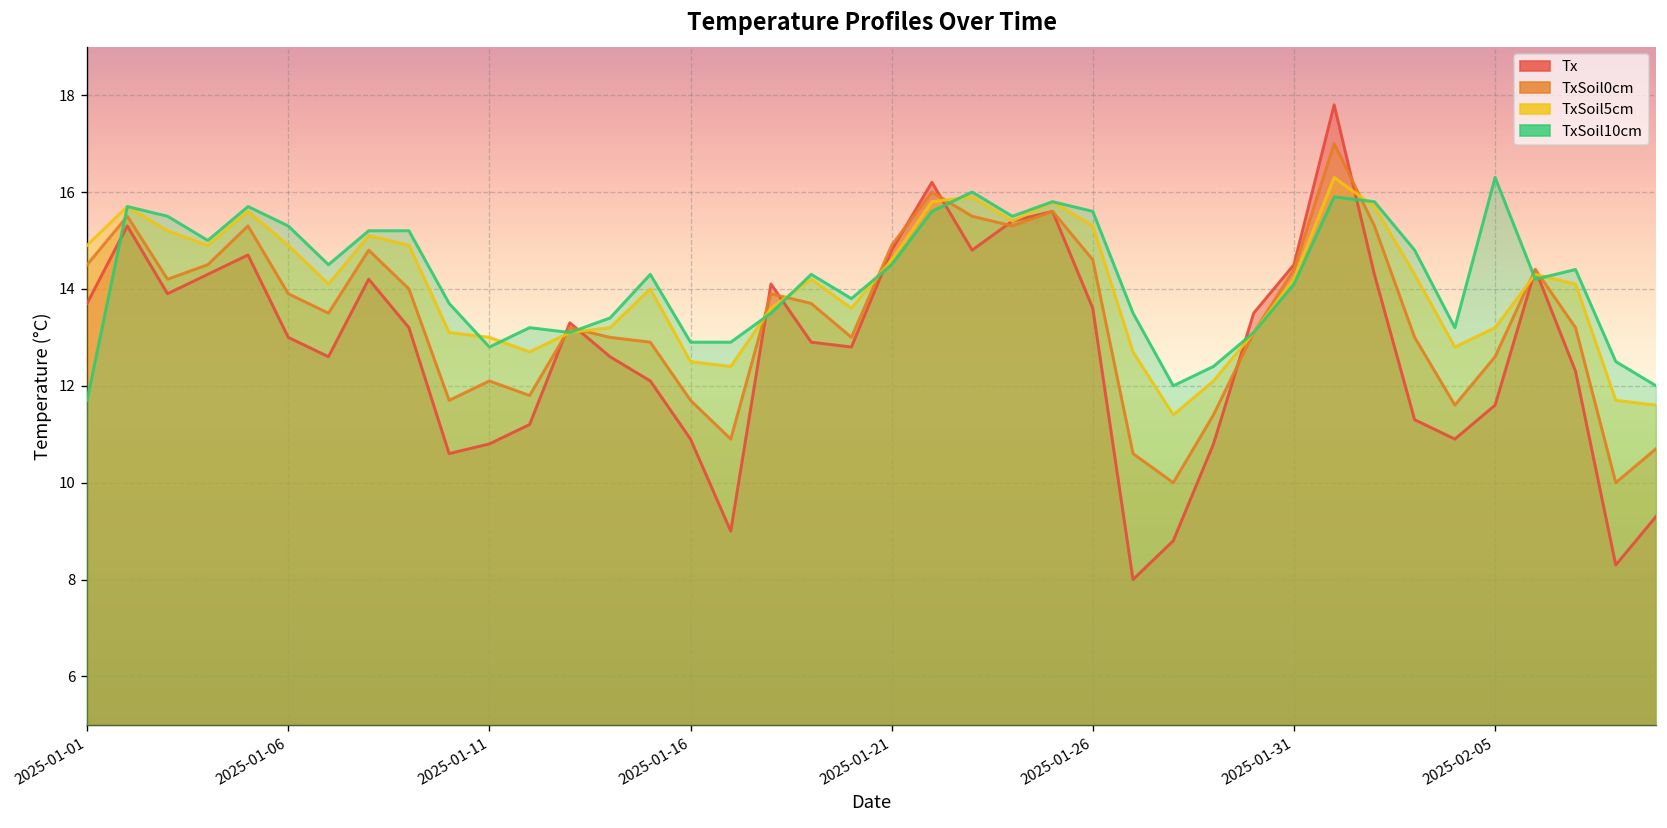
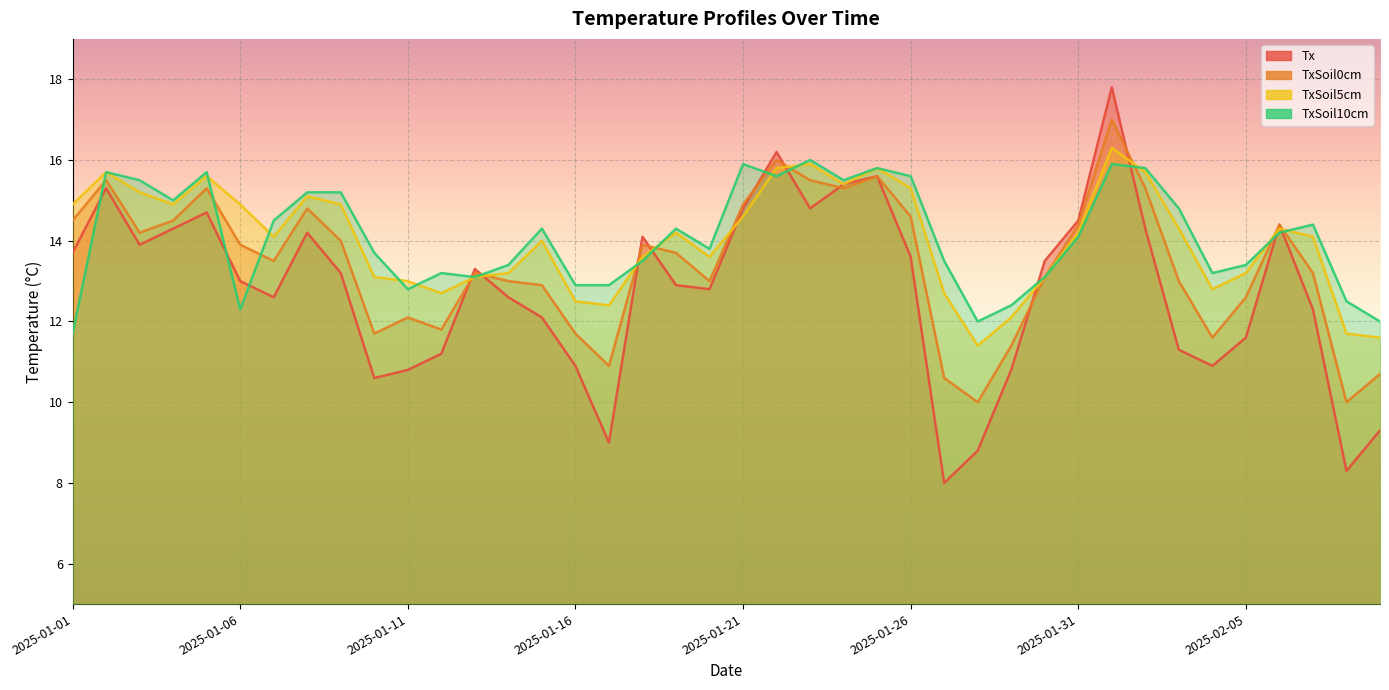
  {
    "TxSoil10cm": {
      "2025-01-01": 11.7,
-     "2025-01-06": 15.3,
+     "2025-01-06": 12.3,
      "2025-01-11": 12.8,
      "2025-01-16": 12.9,
-     "2025-01-21": 14.5,
+     "2025-01-21": 15.9,
      "2025-01-26": 15.6,
      "2025-01-31": 14.1,
-     "2025-02-05": 16.3
+     "2025-02-05": 13.4
    }
  }
